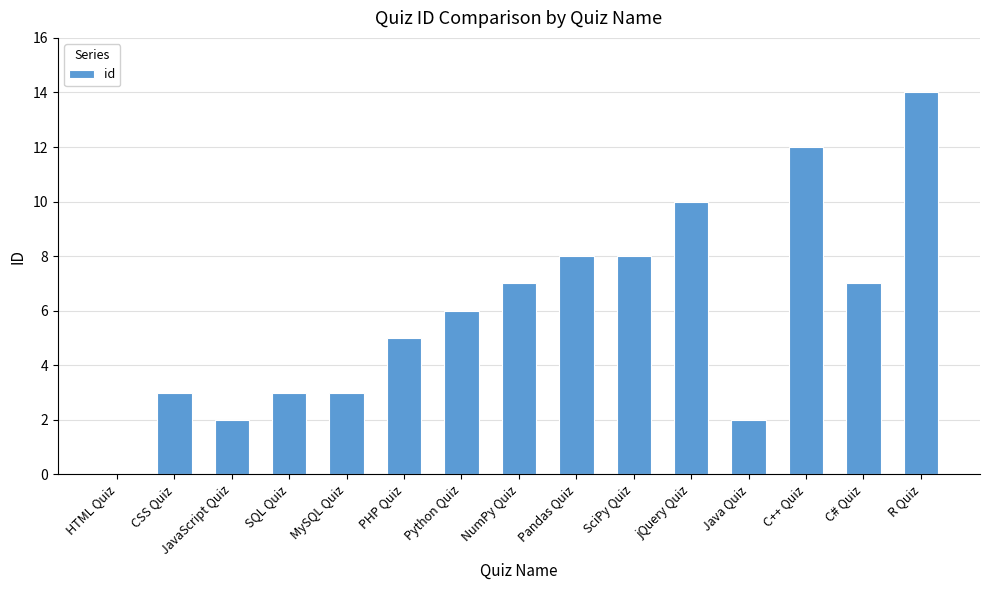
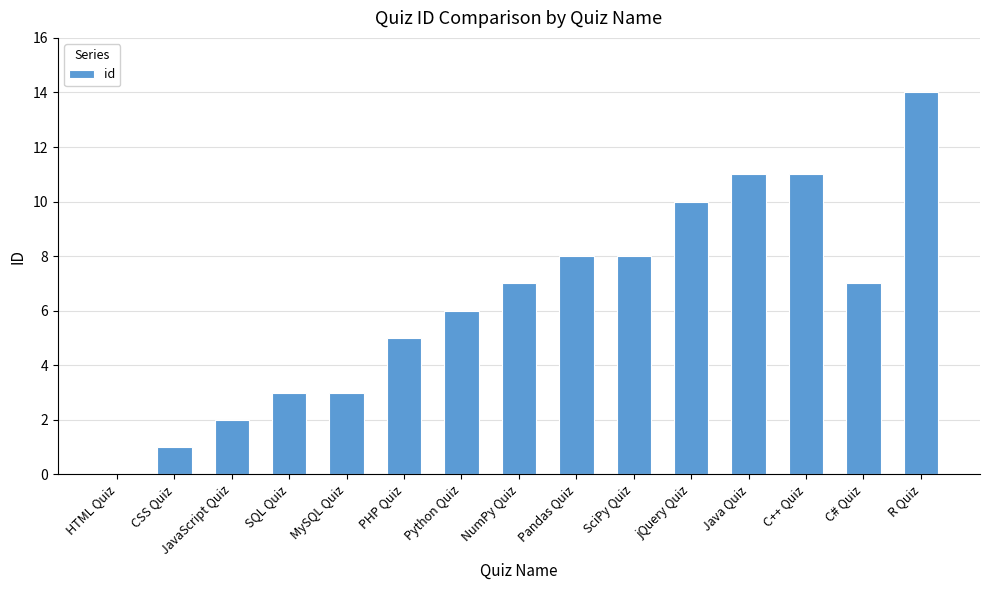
  {
    "HTML Quiz": 0,
-   "CSS Quiz": 3,
+   "CSS Quiz": 1,
    "JavaScript Quiz": 2,
    "SQL Quiz": 3,
    "MySQL Quiz": 3,
    "PHP Quiz": 5,
    "Python Quiz": 6,
    "NumPy Quiz": 7,
    "Pandas Quiz": 8,
    "SciPy Quiz": 8,
    "jQuery Quiz": 10,
-   "Java Quiz": 2,
-   "C++ Quiz": 12,
+   "Java Quiz": 11,
+   "C++ Quiz": 11,
    "C# Quiz": 7,
    "R Quiz": 14
  }
